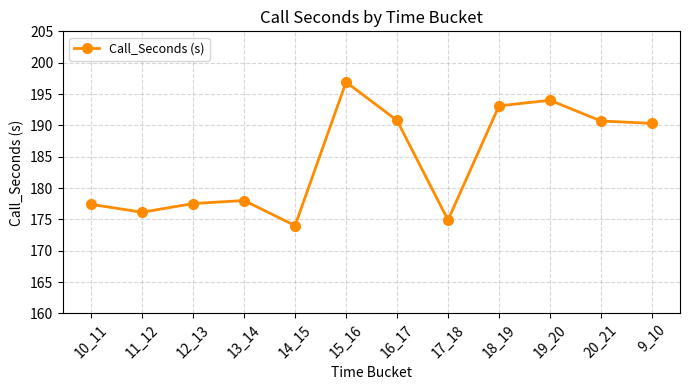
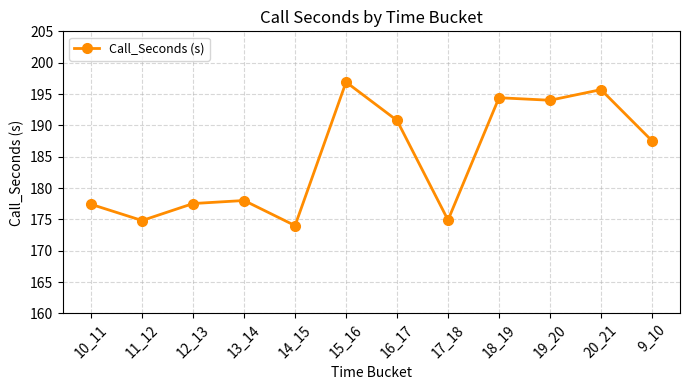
  {
    "10_11": 177,
-   "11_12": 176,
+   "11_12": 175,
    "12_13": 178,
    "13_14": 178,
    "14_15": 174,
    "15_16": 197,
    "16_17": 191,
    "17_18": 175,
-   "18_19": 193,
+   "18_19": 194,
    "19_20": 194,
-   "20_21": 191,
-   "9_10": 190
+   "20_21": 196,
+   "9_10": 188
  }
